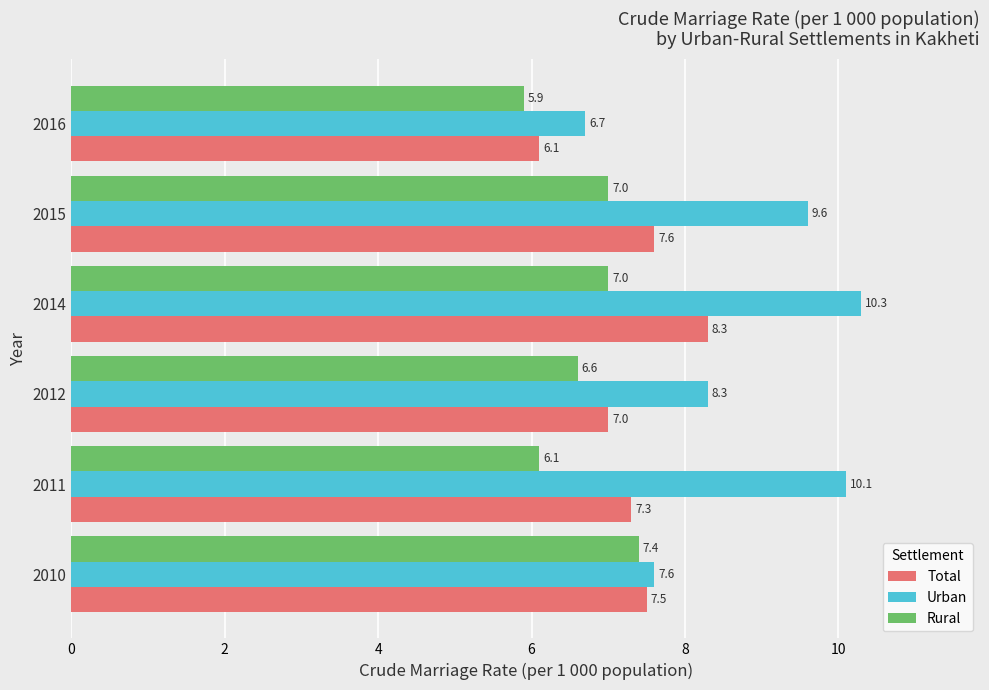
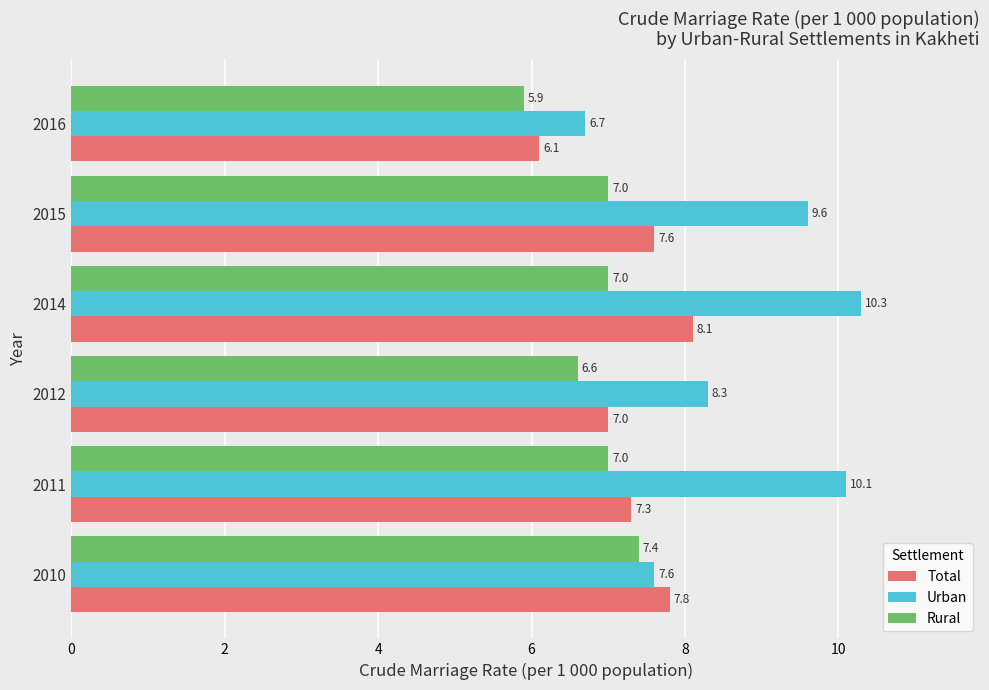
  {
    "Total": {
      "2016": 6.1,
      "2015": 7.6,
-     "2014": 8.3,
+     "2014": 8.1,
      "2012": 7.0,
      "2011": 7.3,
-     "2010": 7.5
+     "2010": 7.8
    },
    "Urban": {
      "2016": 6.7,
      "2015": 9.6,
      "2014": 10.3,
      "2012": 8.3,
      "2011": 10.1,
      "2010": 7.6
    },
    "Rural": {
      "2016": 5.9,
      "2015": 7.0,
      "2014": 7.0,
      "2012": 6.6,
-     "2011": 6.1,
+     "2011": 7.0,
      "2010": 7.4
    }
  }
